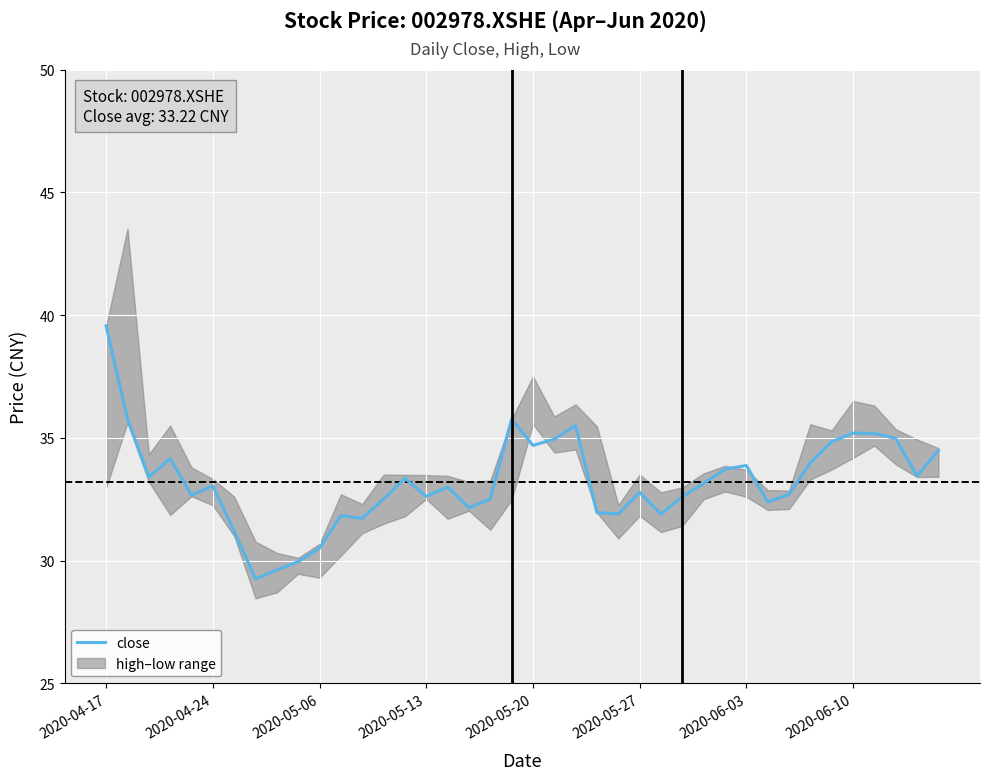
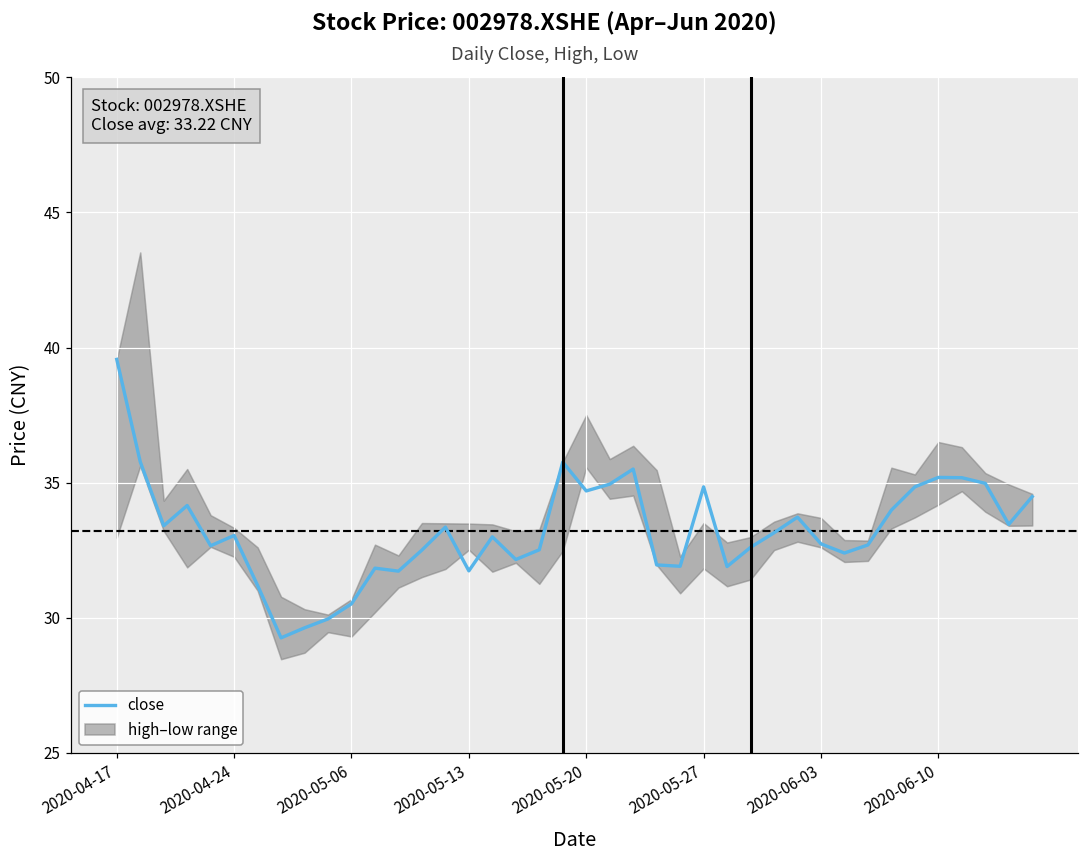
  {
    "close": {
      "2020-04-24": 33.0,
      "2020-05-06": 30.5,
-     "2020-05-13": 32.6,
+     "2020-05-13": 31.7,
      "2020-05-20": 34.7,
-     "2020-05-27": 32.8,
-     "2020-06-03": 33.9,
+     "2020-05-27": 34.8,
+     "2020-06-03": 32.7,
      "2020-06-10": 35.2
    }
  }
